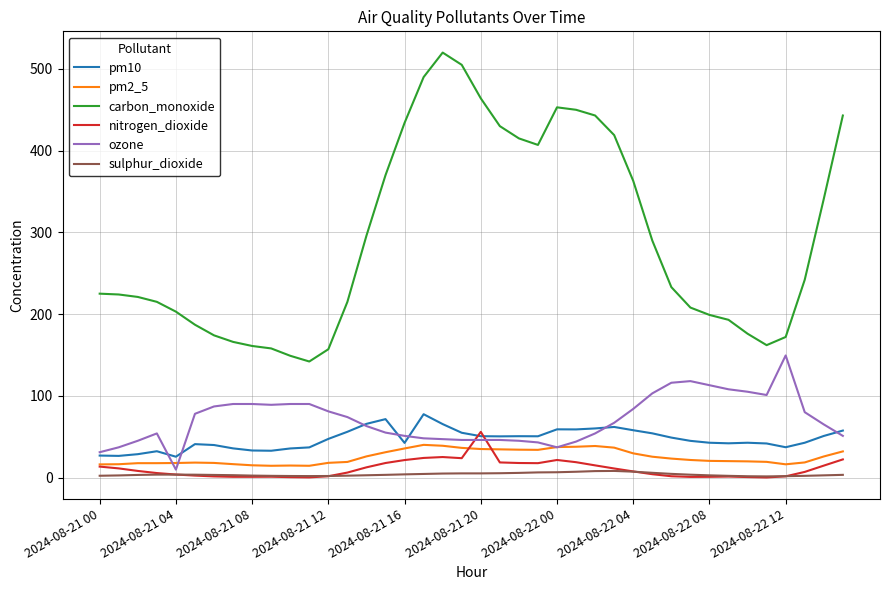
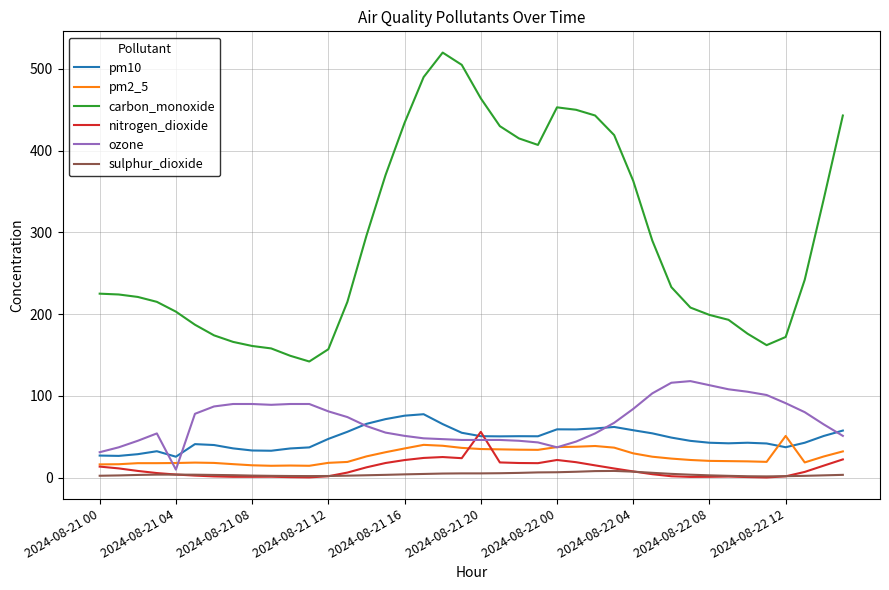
  {
    "pm10": {
      "2024-08-21 00": 30,
      "2024-08-21 04": 30,
      "2024-08-21 08": 30,
      "2024-08-21 12": 50,
-     "2024-08-21 16": 40,
+     "2024-08-21 16": 80,
      "2024-08-21 20": 50,
      "2024-08-22 00": 60,
      "2024-08-22 04": 60,
      "2024-08-22 08": 40,
      "2024-08-22 12": 40
    },
    "pm2_5": {
      "2024-08-21 04": 20,
      "2024-08-21 08": 20,
      "2024-08-21 12": 20,
      "2024-08-21 16": 40,
      "2024-08-21 20": 30,
      "2024-08-22 04": 30,
      "2024-08-22 08": 20,
-     "2024-08-22 12": 20
+     "2024-08-22 12": 50
    },
    "carbon_monoxide": {
      "2024-08-21 00": 230,
      "2024-08-21 04": 200,
      "2024-08-21 08": 160,
      "2024-08-21 12": 160,
      "2024-08-21 16": 430,
      "2024-08-21 20": 460,
      "2024-08-22 00": 450,
      "2024-08-22 04": 360,
      "2024-08-22 08": 200,
      "2024-08-22 12": 170
    },
    "nitrogen_dioxide": {
      "2024-08-21 16": 20,
      "2024-08-21 20": 60,
      "2024-08-22 00": 20
    },
    "ozone": {
      "2024-08-21 00": 30,
      "2024-08-21 04": 10,
      "2024-08-21 08": 90,
      "2024-08-21 12": 80,
      "2024-08-21 16": 50,
      "2024-08-21 20": 50,
      "2024-08-22 04": 80,
      "2024-08-22 08": 110,
-     "2024-08-22 12": 150
+     "2024-08-22 12": 90
    },
    "sulphur_dioxide": {
      "2024-08-21 00": 0,
      "2024-08-21 16": 0,
      "2024-08-21 20": 10,
      "2024-08-22 00": 10
    }
  }
